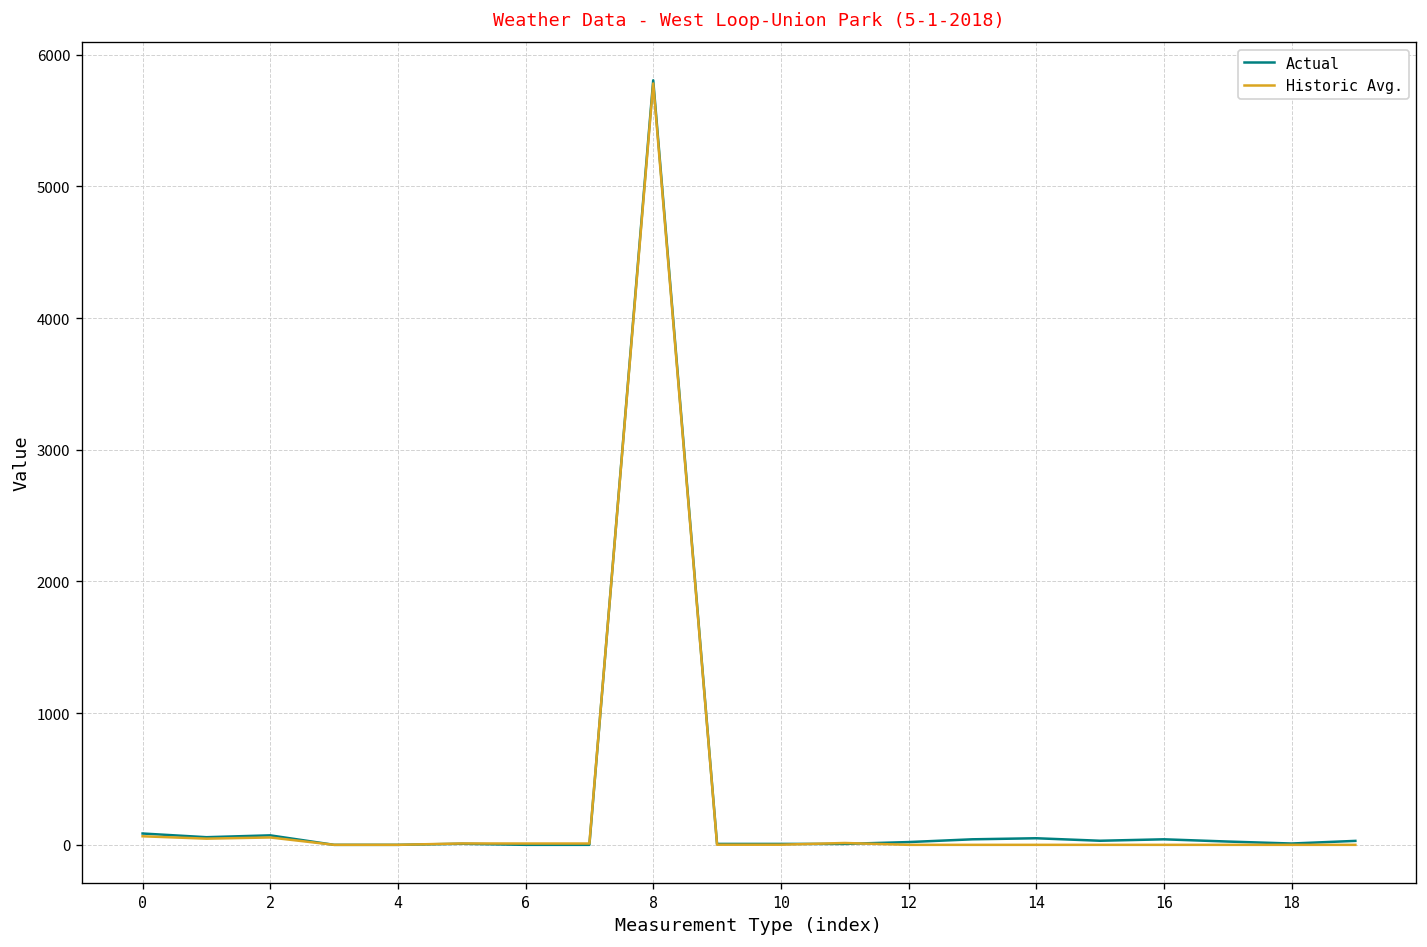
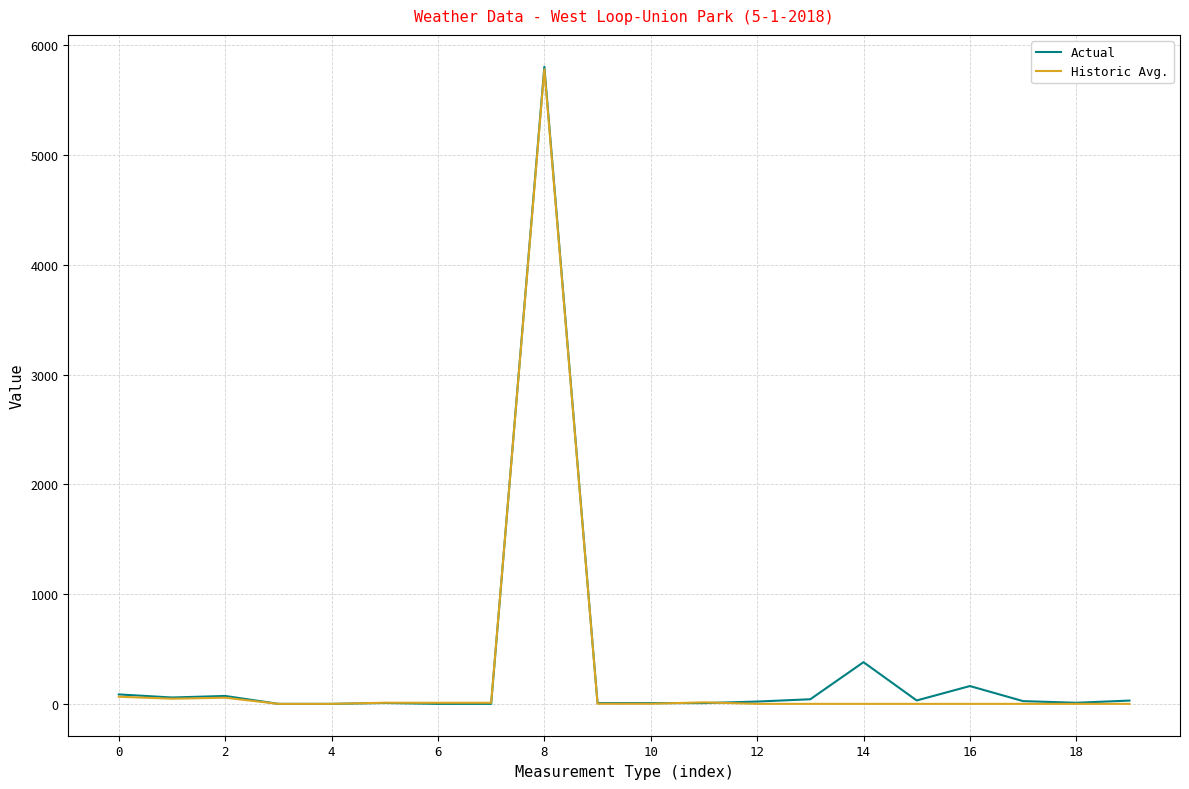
  {
    "Actual": {
      "8": 5810,
-     "14": 50,
-     "16": 40
+     "14": 380,
+     "16": 160
    },
    "Historic Avg.": {
      "8": 5780,
      "14": 0,
      "16": 0
    }
  }
